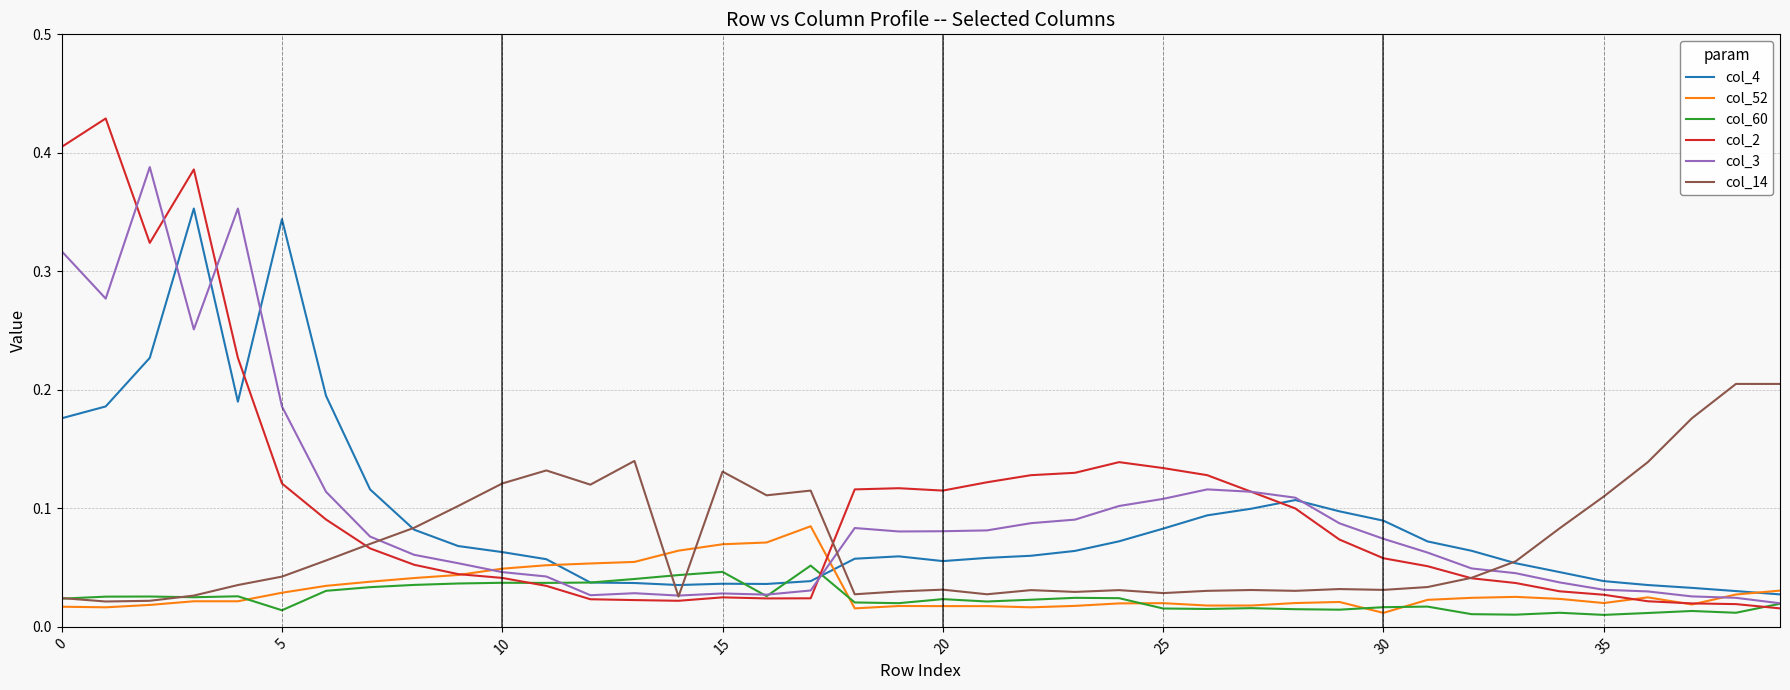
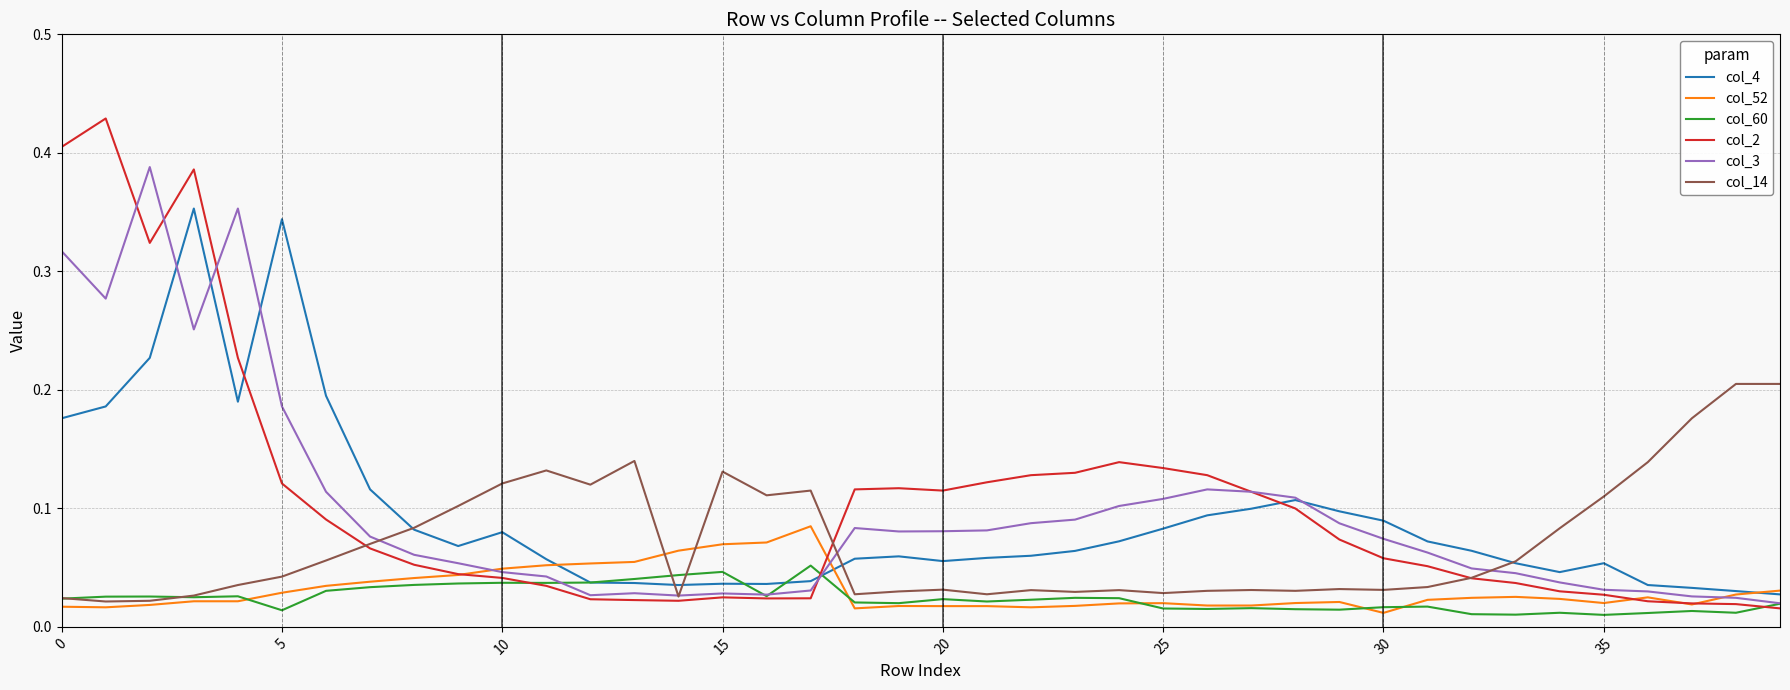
  {
    "col_4": {
      "0": 0.176,
      "5": 0.344,
-     "10": 0.063,
+     "10": 0.080,
      "15": 0.036,
      "20": 0.056,
      "25": 0.083,
      "30": 0.090,
-     "35": 0.039
+     "35": 0.054
    },
    "col_52": {
      "0": 0.017,
      "5": 0.029,
      "10": 0.049,
      "15": 0.070,
      "20": 0.018,
      "25": 0.020,
      "30": 0.012,
      "35": 0.020
    },
    "col_60": {
      "5": 0.014,
      "10": 0.037,
      "15": 0.046,
      "20": 0.023,
      "25": 0.016,
      "30": 0.017,
      "35": 0.010
    },
    "col_2": {
      "0": 0.405,
      "5": 0.121,
      "10": 0.041,
      "15": 0.025,
      "20": 0.115,
      "25": 0.134,
      "30": 0.058,
      "35": 0.027
    },
    "col_3": {
      "0": 0.317,
      "5": 0.186,
      "10": 0.046,
      "15": 0.028,
      "20": 0.081,
      "25": 0.108,
      "30": 0.074,
      "35": 0.031
    },
    "col_14": {
      "5": 0.042,
      "10": 0.121,
      "15": 0.131,
      "20": 0.031,
      "25": 0.029,
      "30": 0.031,
      "35": 0.110
    }
  }
